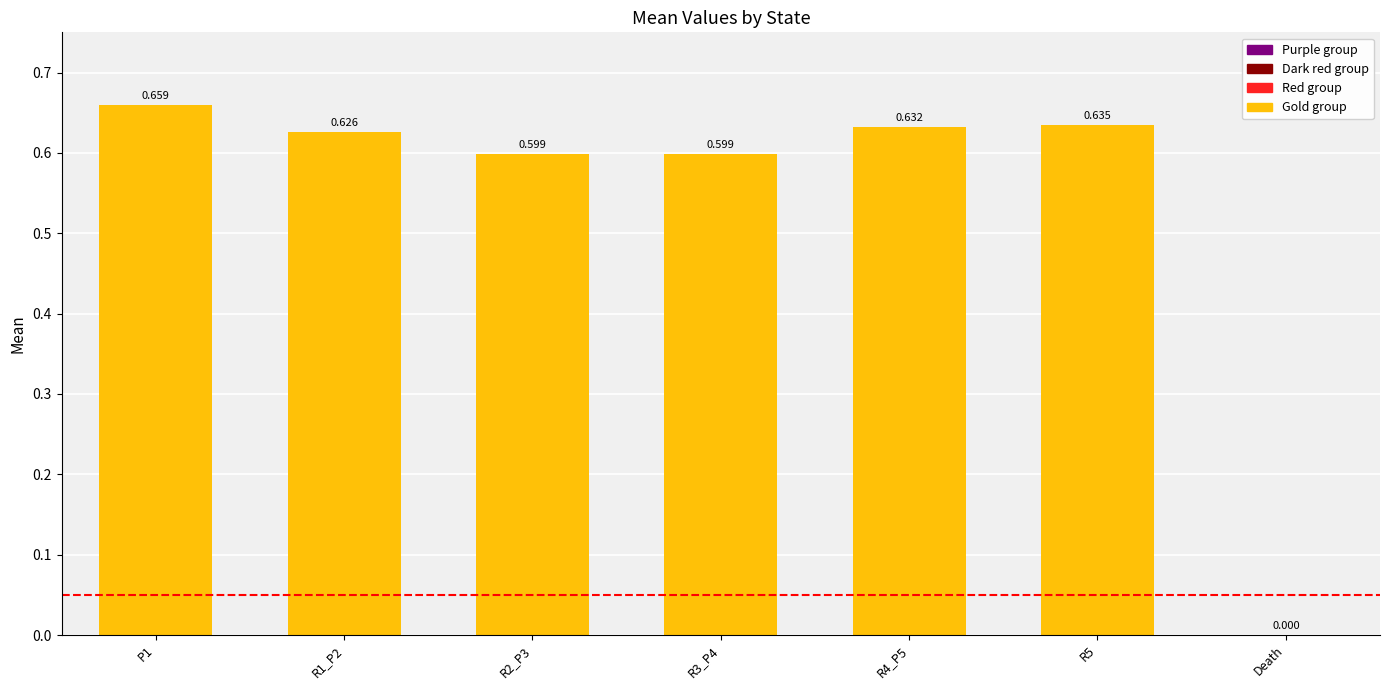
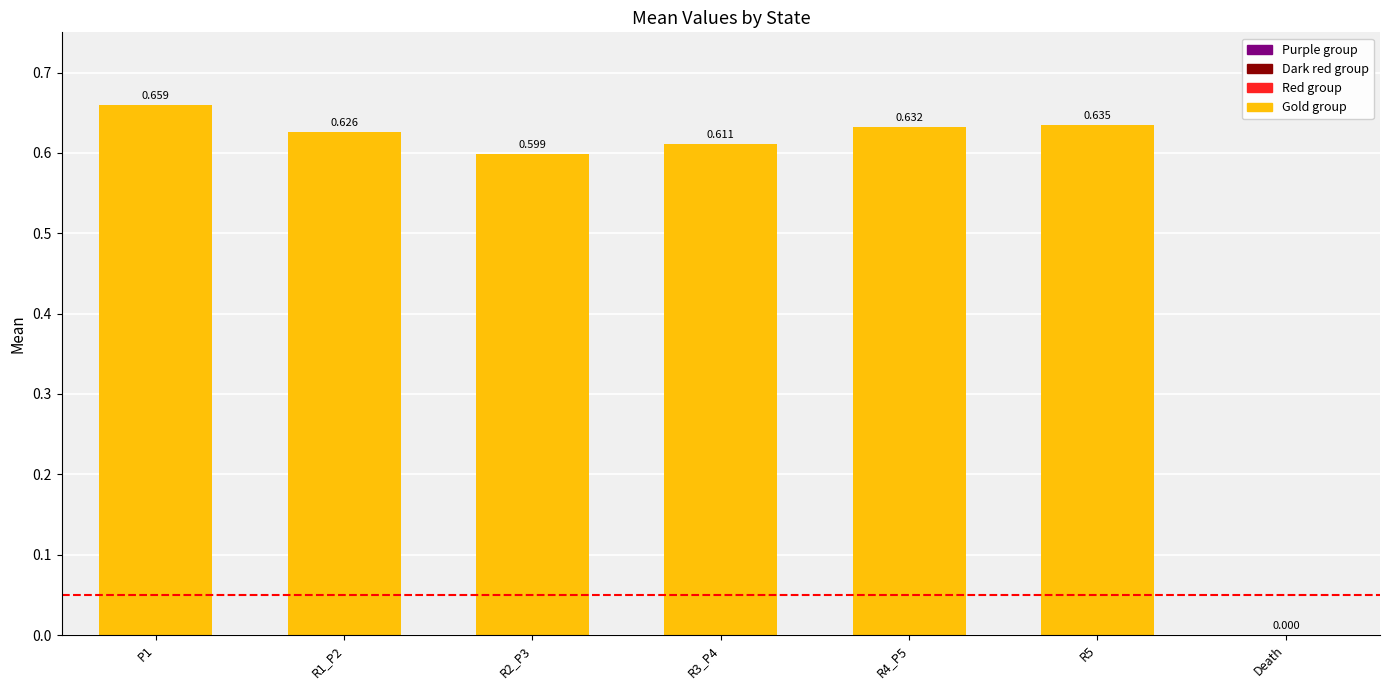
  {
    "P1": 0.659,
    "R1_P2": 0.626,
    "R2_P3": 0.599,
-   "R3_P4": 0.599,
+   "R3_P4": 0.611,
    "R4_P5": 0.632,
    "R5": 0.635,
    "Death": 0.000
  }
